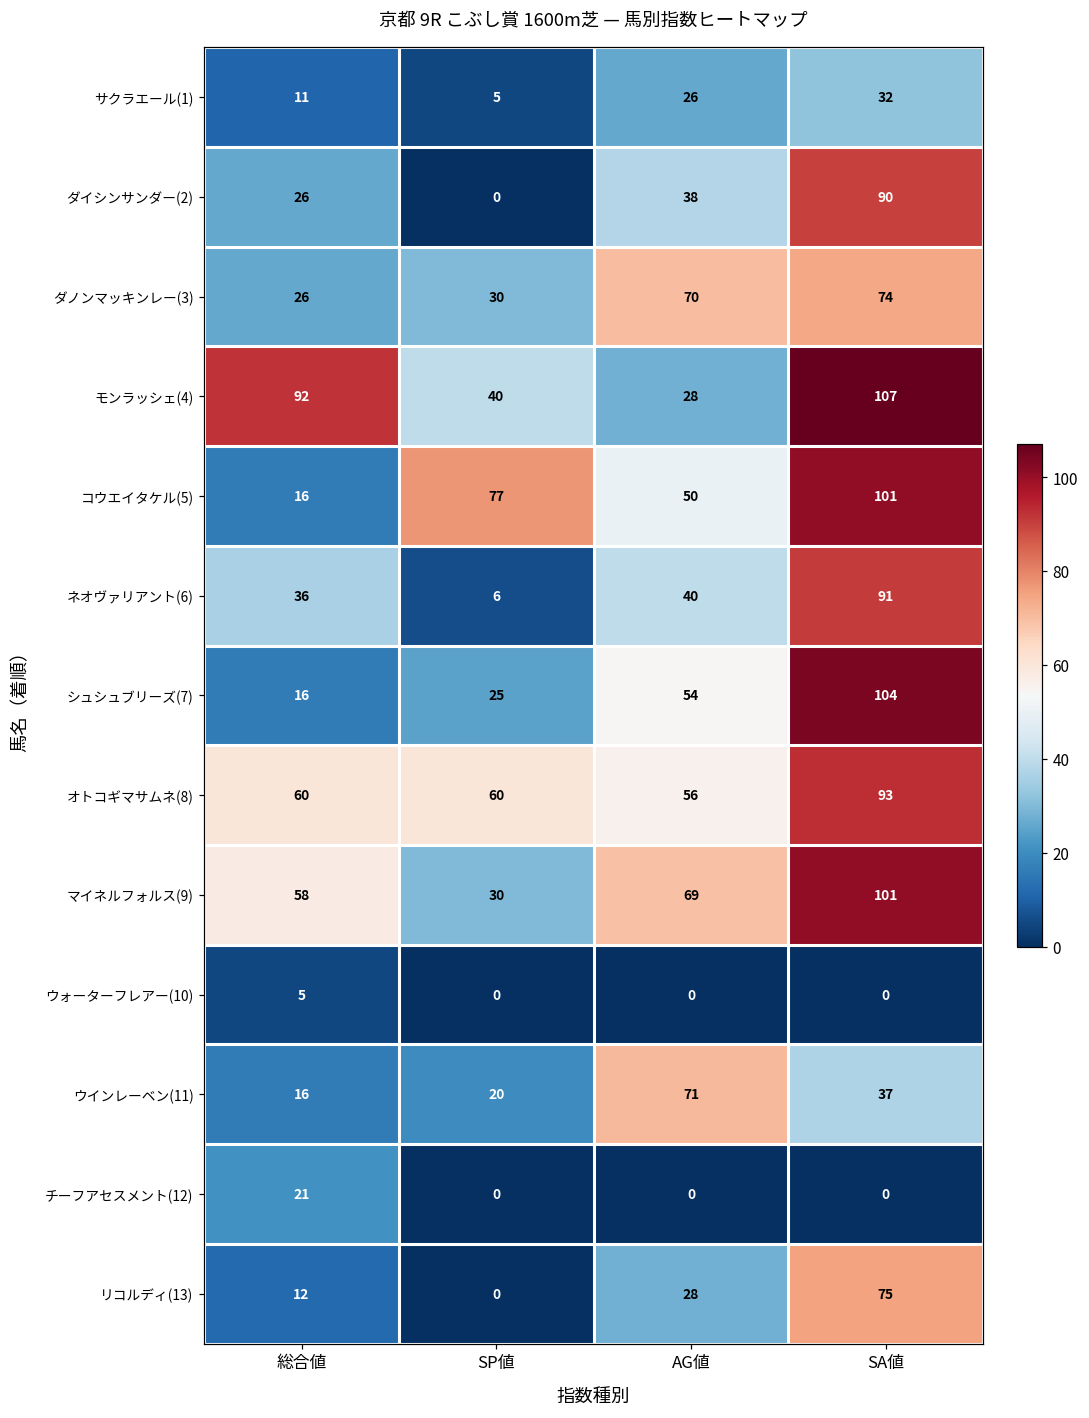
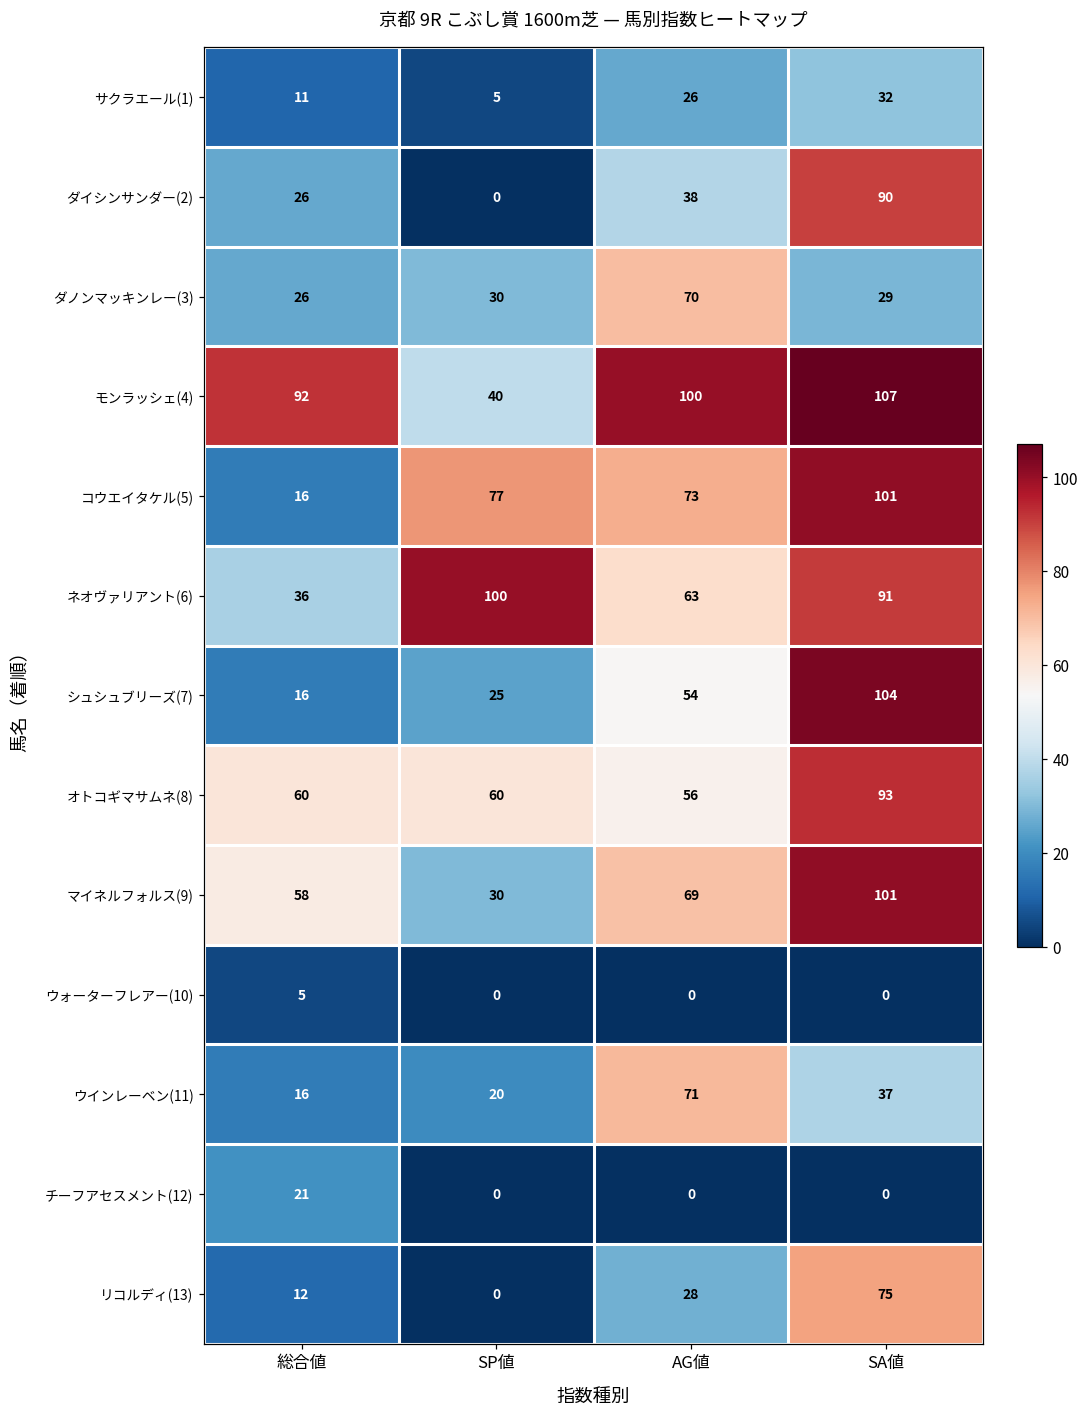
  {
    "サクラエール(1)": {
      "総合値": 11,
      "SP値": 5,
      "AG値": 26,
      "SA値": 32
    },
    "ダイシンサンダー(2)": {
      "総合値": 26,
      "SP値": 0,
      "AG値": 38,
      "SA値": 90
    },
    "ダノンマッキンレー(3)": {
      "総合値": 26,
      "SP値": 30,
      "AG値": 70,
-     "SA値": 74
+     "SA値": 29
    },
    "モンラッシェ(4)": {
      "総合値": 92,
      "SP値": 40,
-     "AG値": 28,
+     "AG値": 100,
      "SA値": 107
    },
    "コウエイタケル(5)": {
      "総合値": 16,
      "SP値": 77,
-     "AG値": 50,
+     "AG値": 73,
      "SA値": 101
    },
    "ネオヴァリアント(6)": {
      "総合値": 36,
-     "SP値": 6,
-     "AG値": 40,
+     "SP値": 100,
+     "AG値": 63,
      "SA値": 91
    },
    "シュシュブリーズ(7)": {
      "総合値": 16,
      "SP値": 25,
      "AG値": 54,
      "SA値": 104
    },
    "オトコギマサムネ(8)": {
      "総合値": 60,
      "SP値": 60,
      "AG値": 56,
      "SA値": 93
    },
    "マイネルフォルス(9)": {
      "総合値": 58,
      "SP値": 30,
      "AG値": 69,
      "SA値": 101
    },
    "ウォーターフレアー(10)": {
      "総合値": 5,
      "SP値": 0,
      "AG値": 0,
      "SA値": 0
    },
    "ウインレーベン(11)": {
      "総合値": 16,
      "SP値": 20,
      "AG値": 71,
      "SA値": 37
    },
    "チーフアセスメント(12)": {
      "総合値": 21,
      "SP値": 0,
      "AG値": 0,
      "SA値": 0
    },
    "リコルディ(13)": {
      "総合値": 12,
      "SP値": 0,
      "AG値": 28,
      "SA値": 75
    }
  }
